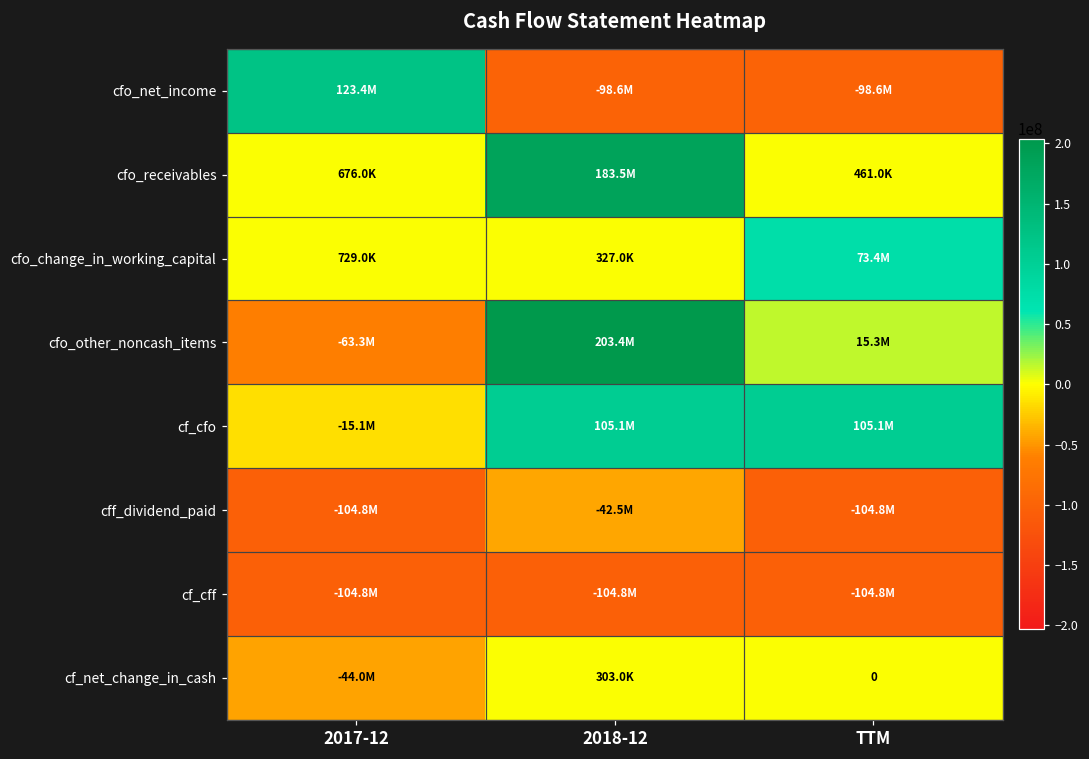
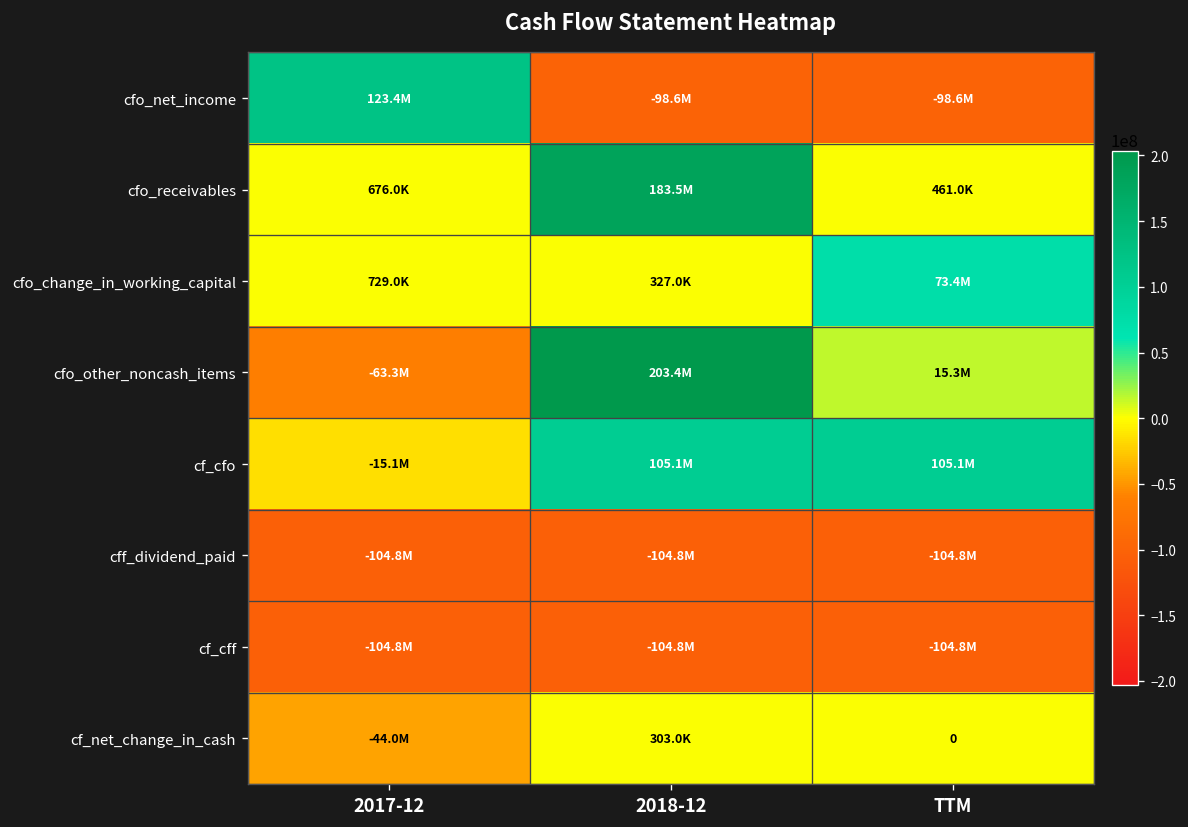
  {
    "cfo_net_income": {
      "2017-12": "123.4M",
      "2018-12": "-98.6M",
      "TTM": "-98.6M"
    },
    "cfo_receivables": {
      "2017-12": "676.0K",
      "2018-12": "183.5M",
      "TTM": "461.0K"
    },
    "cfo_change_in_working_capital": {
      "2017-12": "729.0K",
      "2018-12": "327.0K",
      "TTM": "73.4M"
    },
    "cfo_other_noncash_items": {
      "2017-12": "-63.3M",
      "2018-12": "203.4M",
      "TTM": "15.3M"
    },
    "cf_cfo": {
      "2017-12": "-15.1M",
      "2018-12": "105.1M",
      "TTM": "105.1M"
    },
    "cff_dividend_paid": {
      "2017-12": "-104.8M",
-     "2018-12": "-42.5M",
+     "2018-12": "-104.8M",
      "TTM": "-104.8M"
    },
    "cf_cff": {
      "2017-12": "-104.8M",
      "2018-12": "-104.8M",
      "TTM": "-104.8M"
    },
    "cf_net_change_in_cash": {
      "2017-12": "-44.0M",
      "2018-12": "303.0K",
      "TTM": "0"
    }
  }
